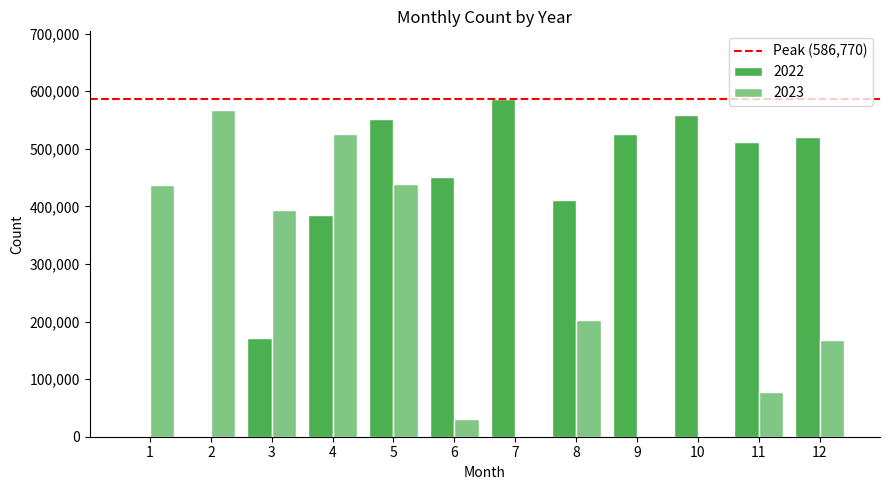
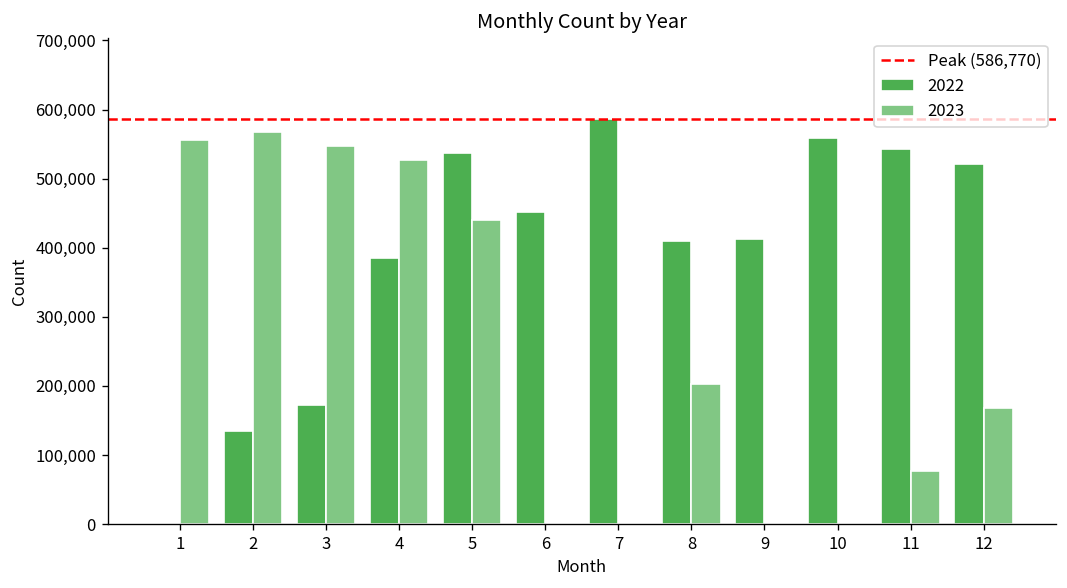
  {
    "2022": {
      "1": "0",
-     "2": "0",
+     "2": "130,000",
      "3": "170,000",
      "4": "380,000",
-     "5": "550,000",
+     "5": "540,000",
      "6": "450,000",
      "7": "590,000",
      "8": "410,000",
-     "9": "530,000",
+     "9": "410,000",
      "10": "560,000",
-     "11": "510,000",
+     "11": "540,000",
      "12": "520,000"
    },
    "2023": {
-     "1": "440,000",
+     "1": "560,000",
      "2": "570,000",
-     "3": "390,000",
+     "3": "550,000",
      "4": "530,000",
      "5": "440,000",
-     "6": "30,000",
+     "6": "0",
      "7": "0",
      "8": "200,000",
      "9": "0",
      "10": "0",
      "11": "80,000",
      "12": "170,000"
    }
  }
